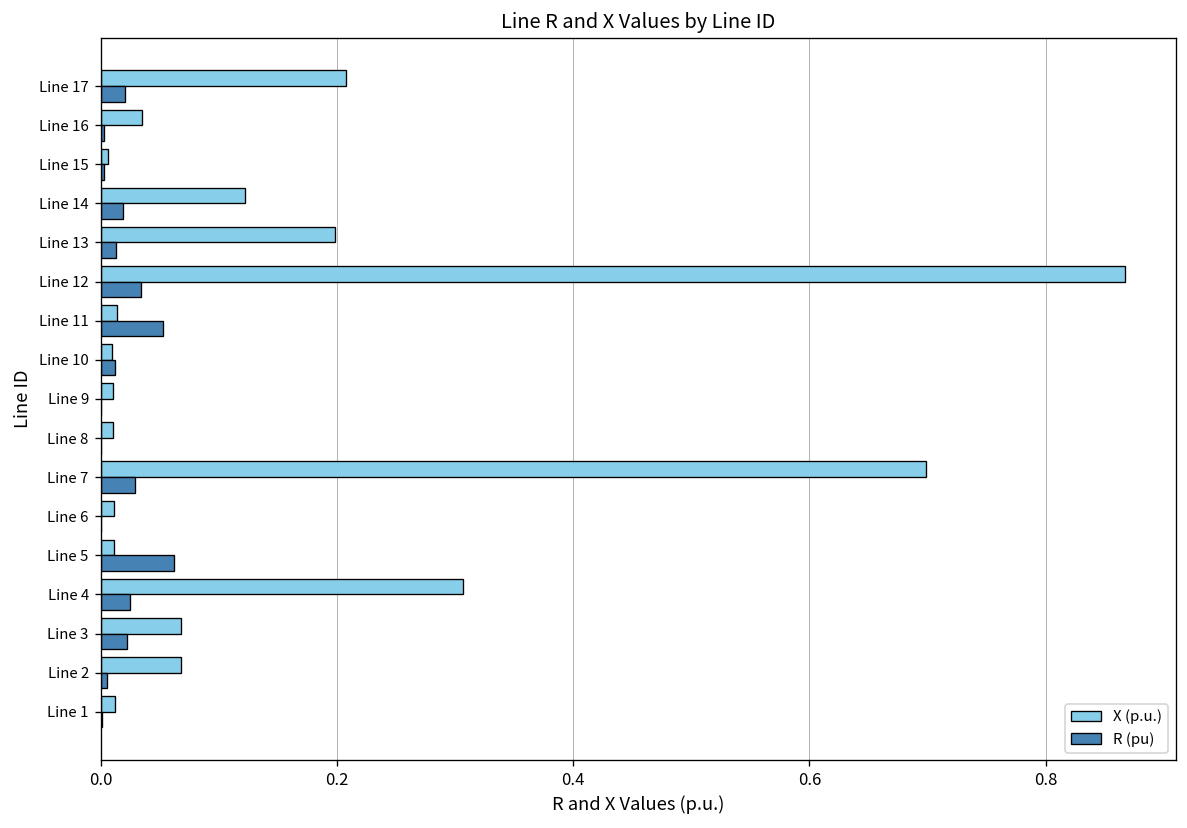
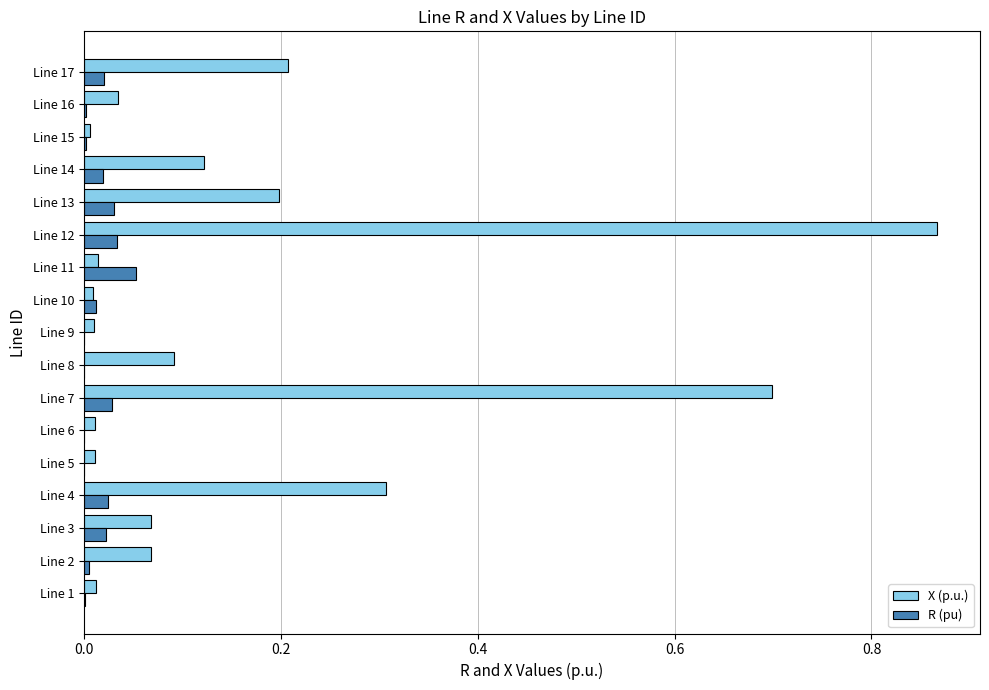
  {
    "X (p.u.)": {
      "Line 17": 0.21,
      "Line 16": 0.03,
      "Line 15": 0.01,
      "Line 14": 0.12,
      "Line 13": 0.20,
      "Line 12": 0.87,
      "Line 11": 0.01,
      "Line 10": 0.01,
      "Line 9": 0.01,
-     "Line 8": 0.01,
+     "Line 8": 0.09,
      "Line 7": 0.70,
      "Line 6": 0.01,
      "Line 5": 0.01,
      "Line 4": 0.31,
      "Line 3": 0.07,
      "Line 2": 0.07,
      "Line 1": 0.01
    },
    "R (pu)": {
      "Line 17": 0.02,
      "Line 16": 0.00,
      "Line 15": 0.00,
      "Line 14": 0.02,
-     "Line 13": 0.01,
+     "Line 13": 0.03,
      "Line 12": 0.03,
      "Line 11": 0.05,
      "Line 10": 0.01,
      "Line 7": 0.03,
-     "Line 5": 0.06,
+     "Line 5": 0.00,
      "Line 4": 0.02,
      "Line 3": 0.02,
      "Line 2": 0.01
    }
  }
